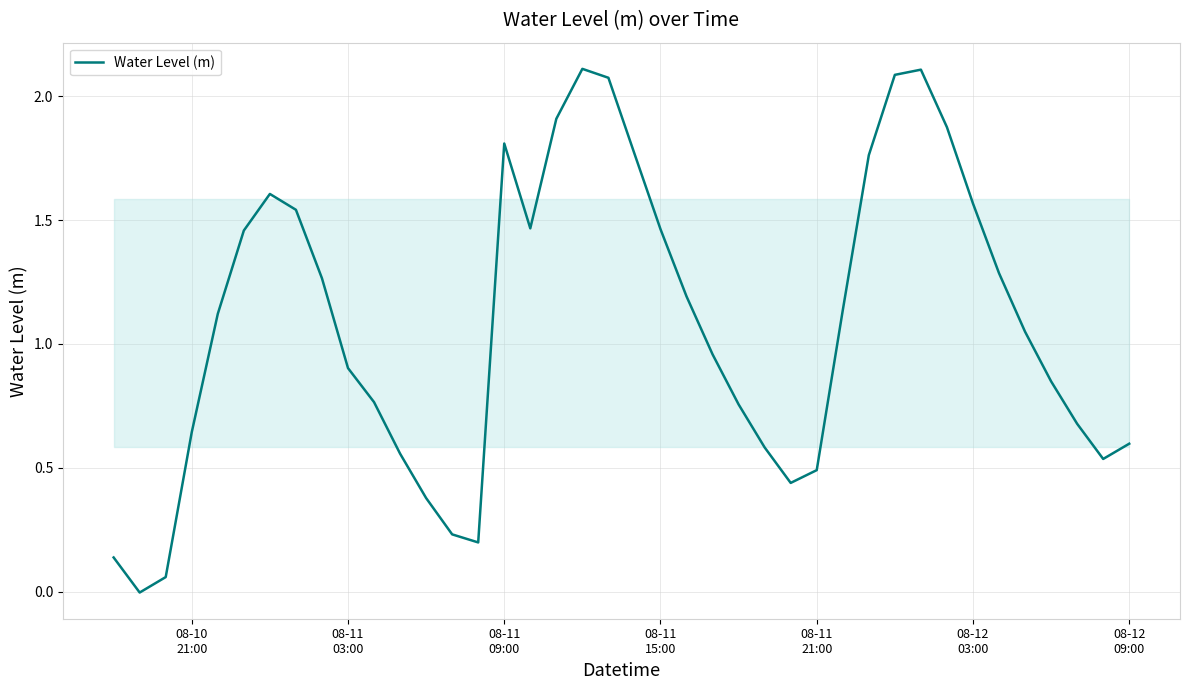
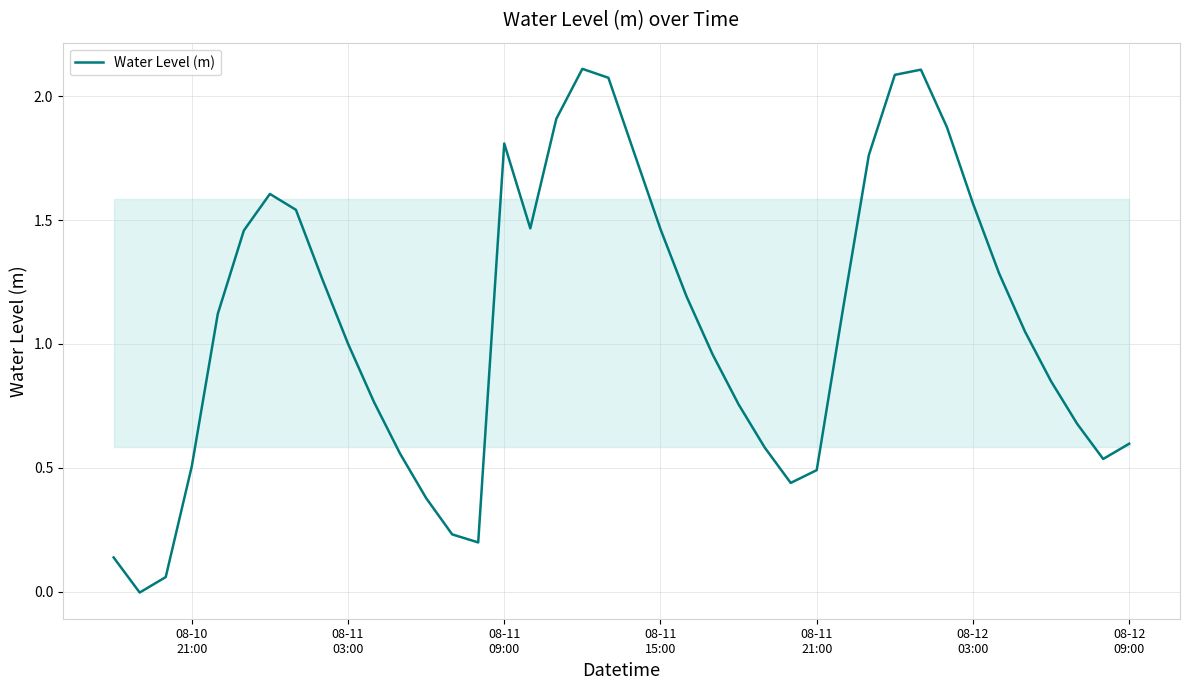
  {
    "Water Level (m)": {
-     "08-10 21:00": 0.64,
-     "08-11 03:00": 0.90,
+     "08-10 21:00": 0.50,
+     "08-11 03:00": 1.00,
      "08-11 09:00": 1.81,
      "08-11 15:00": 1.46,
      "08-11 21:00": 0.49,
      "08-12 03:00": 1.57,
      "08-12 09:00": 0.60
    }
  }
